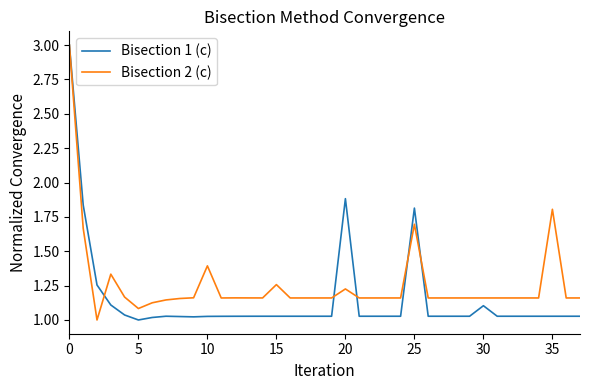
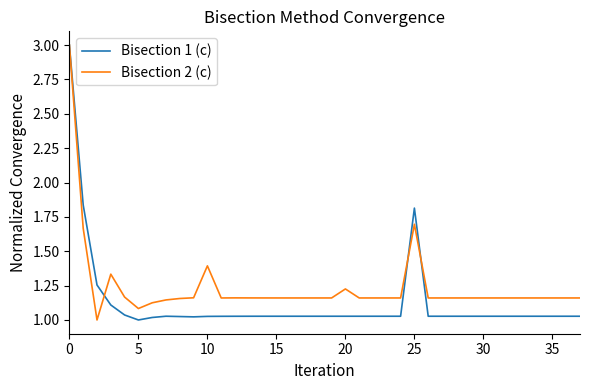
  {
    "Bisection 1 (c)": {
      "5": 1.00,
      "10": 1.03,
      "15": 1.03,
-     "20": 1.88,
+     "20": 1.03,
      "25": 1.81,
-     "30": 1.10,
+     "30": 1.03,
      "35": 1.03
    },
    "Bisection 2 (c)": {
      "5": 1.08,
      "10": 1.39,
-     "15": 1.26,
+     "15": 1.16,
      "20": 1.23,
      "25": 1.70,
      "30": 1.16,
-     "35": 1.81
+     "35": 1.16
    }
  }
